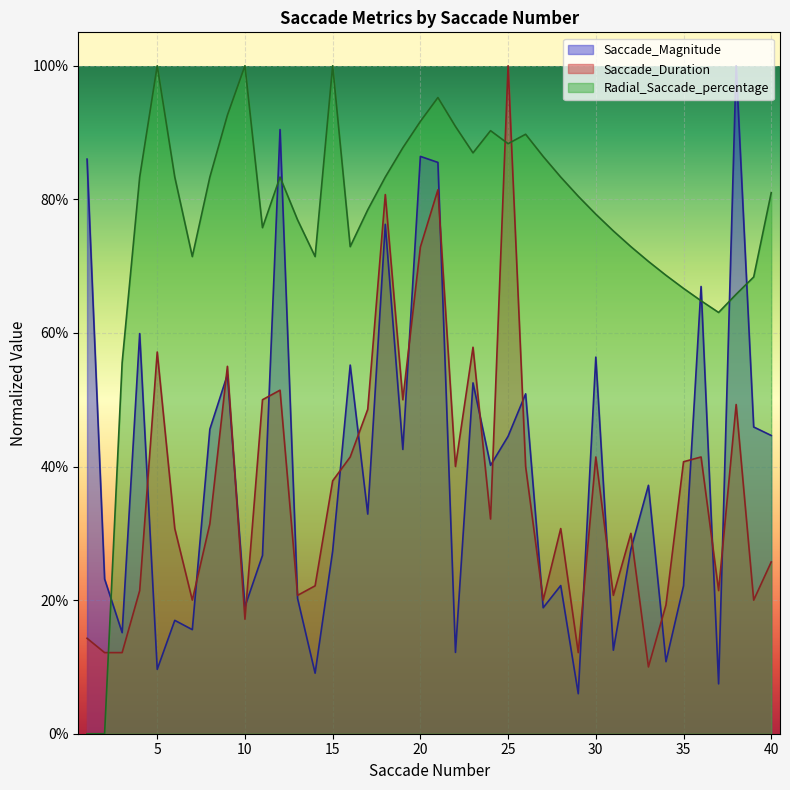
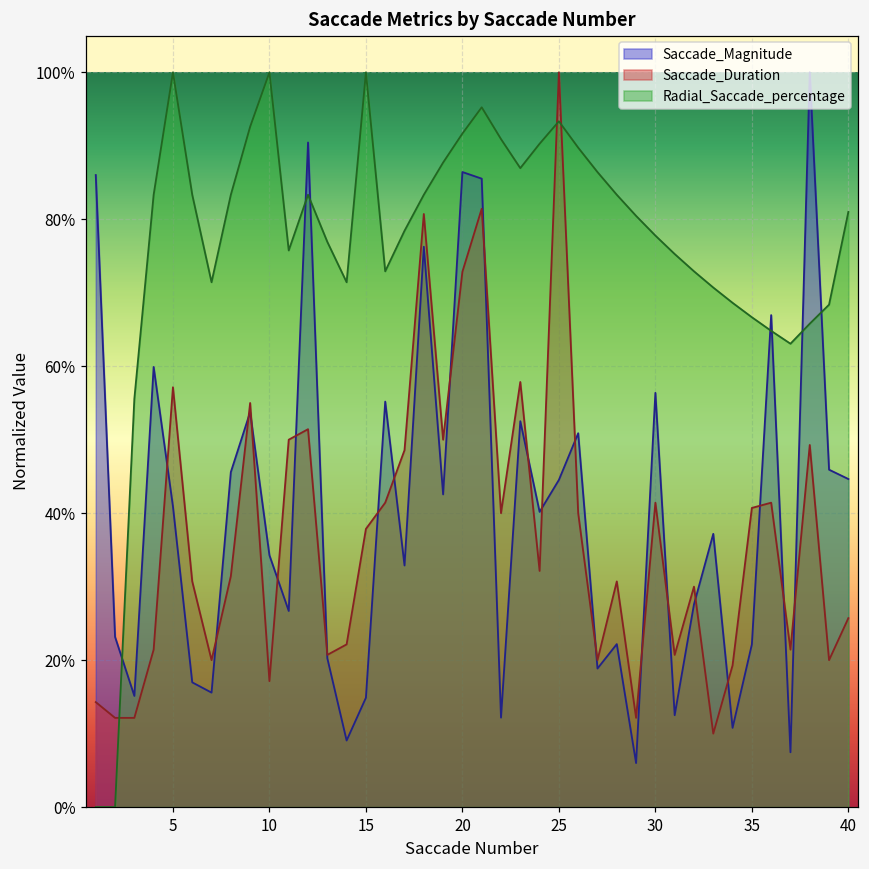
  {
    "Saccade_Magnitude": {
-     "5": "10%",
-     "10": "19%",
-     "15": "27%",
+     "5": "41%",
+     "10": "34%",
+     "15": "15%",
      "20": "86%",
      "25": "45%",
      "30": "56%",
      "35": "22%",
      "40": "45%"
    },
    "Saccade_Duration": {
      "5": "57%",
      "10": "17%",
      "15": "38%",
      "20": "73%",
      "25": "100%",
      "30": "41%",
      "35": "41%",
      "40": "26%"
    },
    "Radial_Saccade_percentage": {
      "5": "100%",
      "10": "100%",
      "15": "100%",
      "20": "92%",
-     "25": "88%",
+     "25": "93%",
      "30": "78%",
      "35": "67%",
      "40": "81%"
    }
  }
